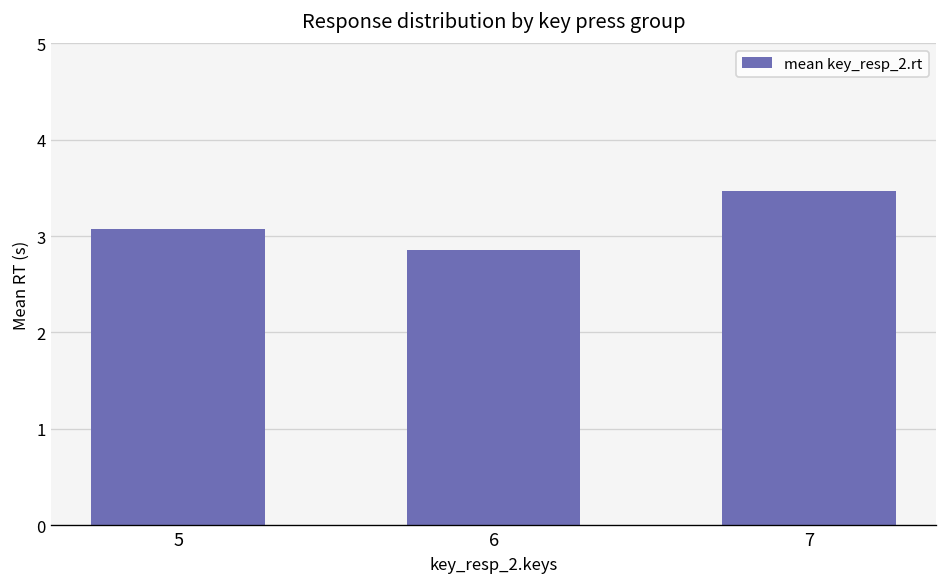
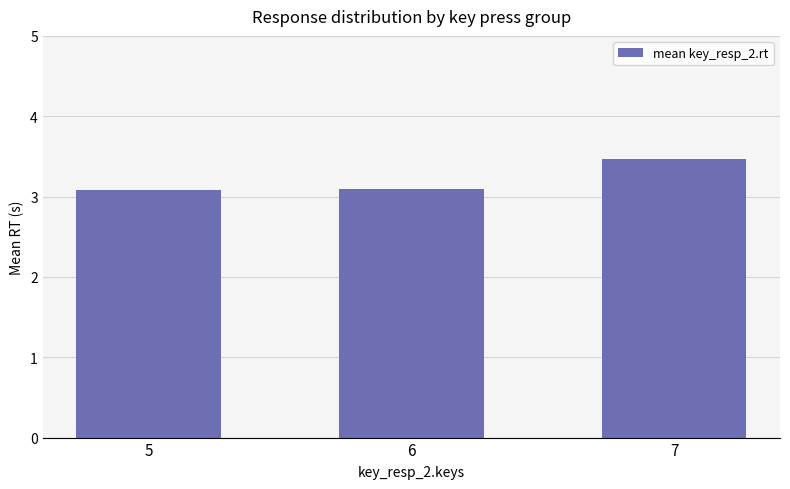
  {
    "5": 3.1,
-   "6": 2.9,
+   "6": 3.1,
    "7": 3.5
  }
